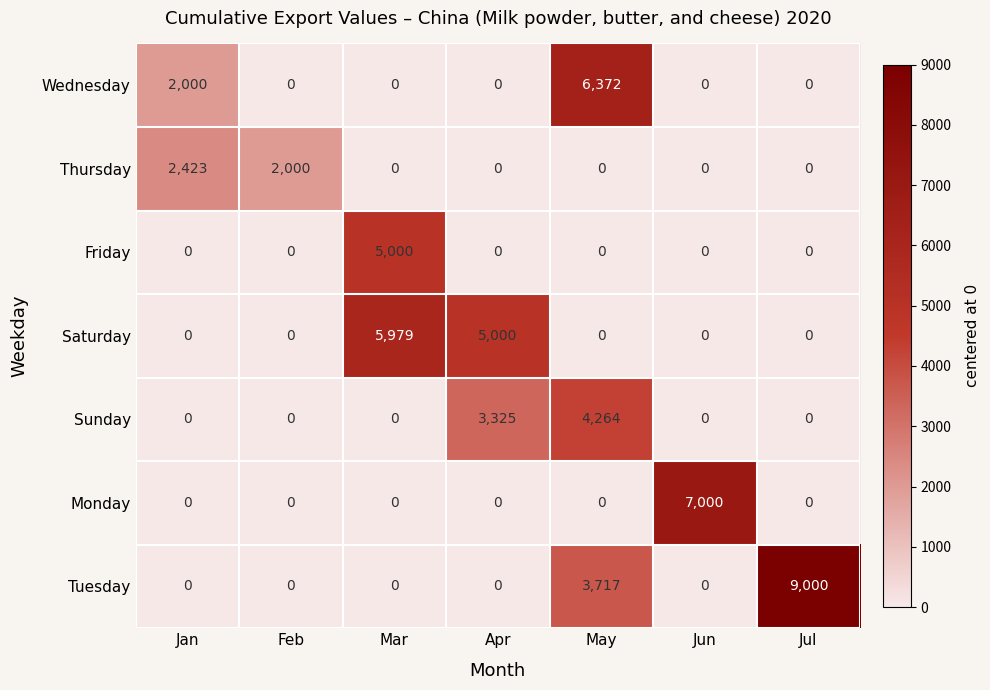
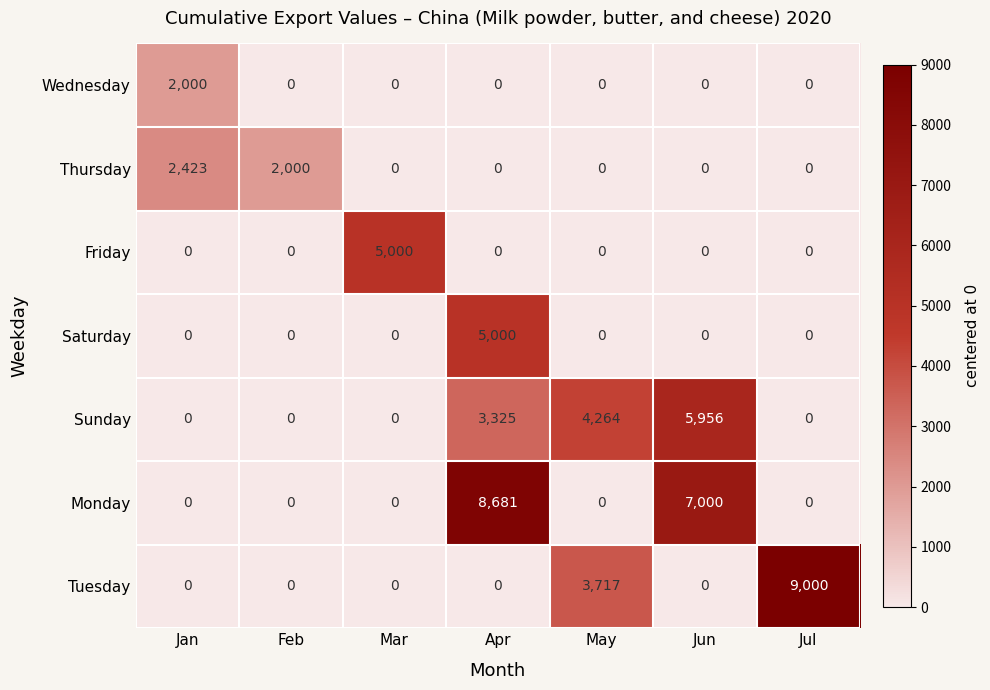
  {
    "Wednesday": {
      "Jan": "2,000",
      "Feb": "0",
      "Mar": "0",
      "Apr": "0",
-     "May": "6,372",
+     "May": "0",
      "Jun": "0",
      "Jul": "0"
    },
    "Thursday": {
      "Jan": "2,423",
      "Feb": "2,000",
      "Mar": "0",
      "Apr": "0",
      "May": "0",
      "Jun": "0",
      "Jul": "0"
    },
    "Friday": {
      "Jan": "0",
      "Feb": "0",
      "Mar": "5,000",
      "Apr": "0",
      "May": "0",
      "Jun": "0",
      "Jul": "0"
    },
    "Saturday": {
      "Jan": "0",
      "Feb": "0",
-     "Mar": "5,979",
+     "Mar": "0",
      "Apr": "5,000",
      "May": "0",
      "Jun": "0",
      "Jul": "0"
    },
    "Sunday": {
      "Jan": "0",
      "Feb": "0",
      "Mar": "0",
      "Apr": "3,325",
      "May": "4,264",
-     "Jun": "0",
+     "Jun": "5,956",
      "Jul": "0"
    },
    "Monday": {
      "Jan": "0",
      "Feb": "0",
      "Mar": "0",
-     "Apr": "0",
+     "Apr": "8,681",
      "May": "0",
      "Jun": "7,000",
      "Jul": "0"
    },
    "Tuesday": {
      "Jan": "0",
      "Feb": "0",
      "Mar": "0",
      "Apr": "0",
      "May": "3,717",
      "Jun": "0",
      "Jul": "9,000"
    }
  }
